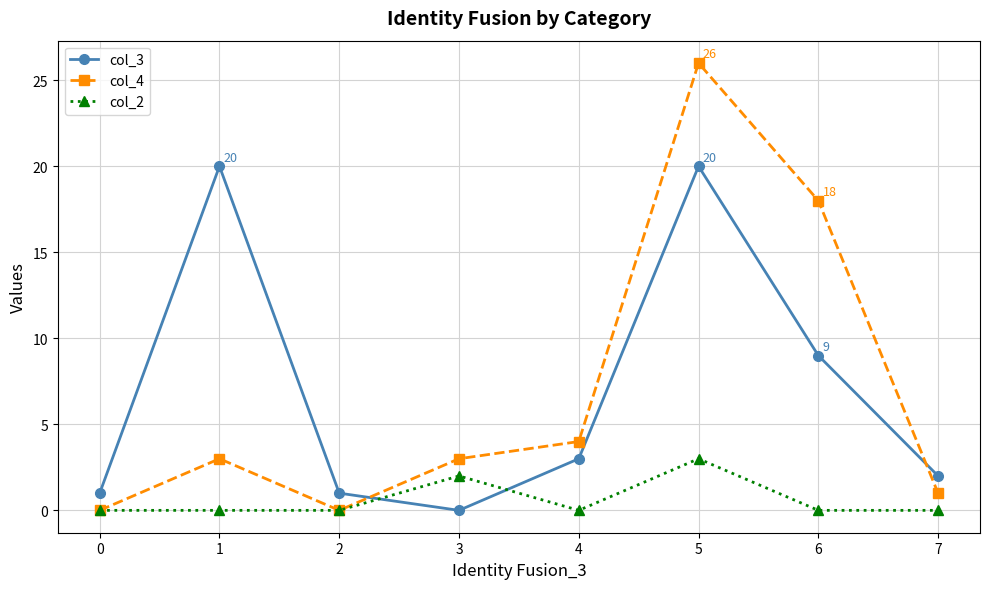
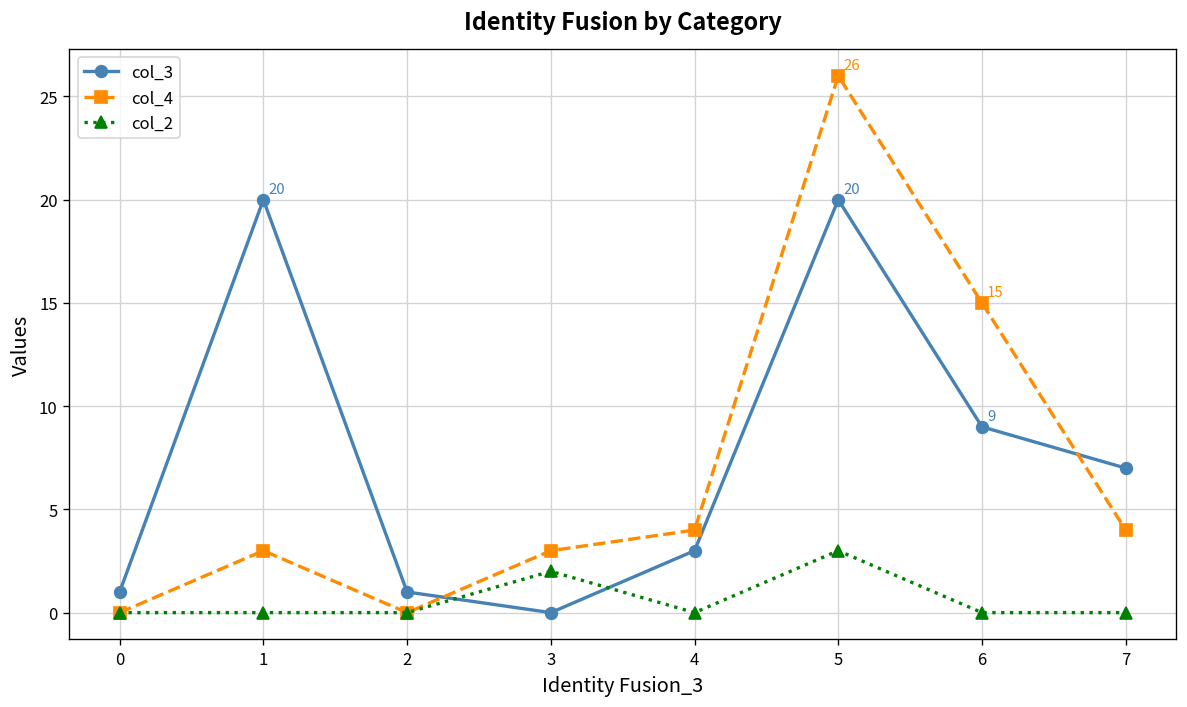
  {
    "col_3": {
      "0": 1,
      "2": 1,
      "3": 0,
      "4": 3,
-     "7": 2
+     "7": 7
    },
    "col_4": {
      "5": 26,
-     "6": 18,
-     "7": 1
+     "6": 15,
+     "7": 4
    },
    "col_2": {
      "1": 0,
      "3": 2,
      "4": 0,
      "5": 3,
      "6": 0,
      "7": 0
    }
  }
